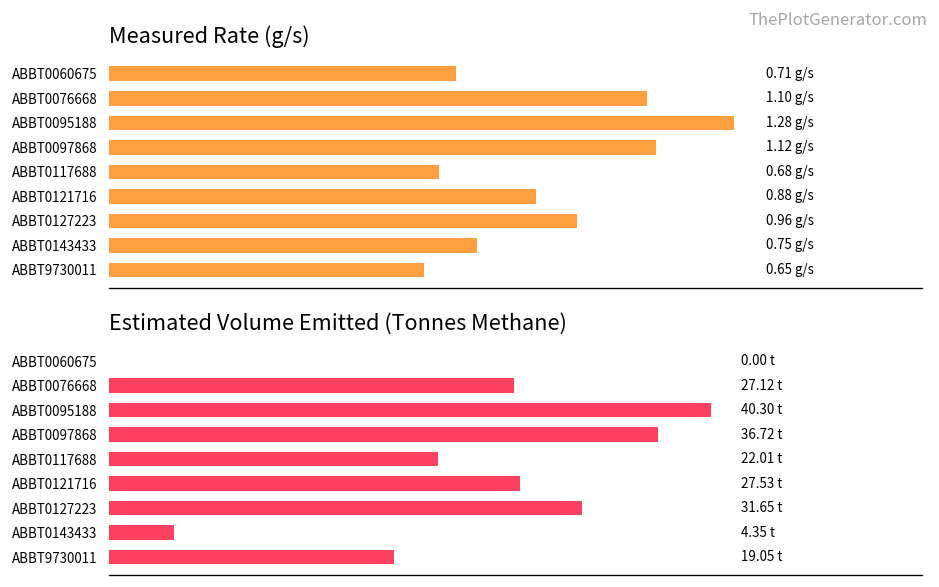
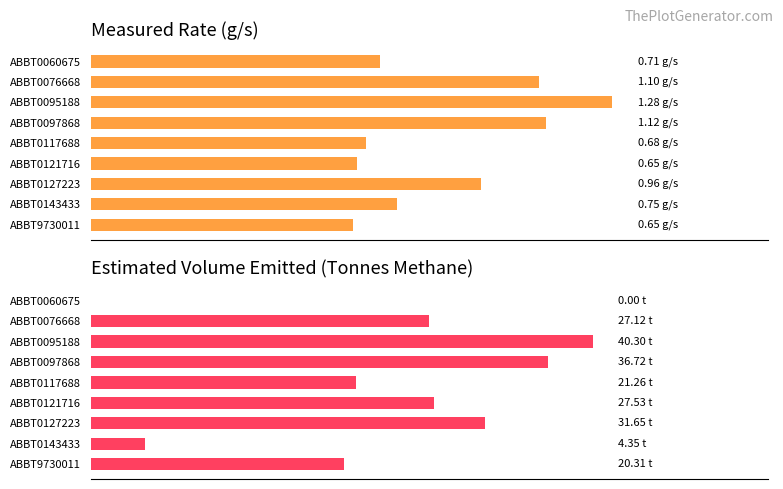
  {
    "Measured Rate (g/s)": {
-     "ABBT0121716": 0.88
+     "ABBT0121716": 0.65
    },
    "Estimated Volume Emitted (Tonnes Methane)": {
-     "ABBT0117688": 22.01,
-     "ABBT9730011": 19.05
+     "ABBT0117688": 21.26,
+     "ABBT9730011": 20.31
    }
  }
